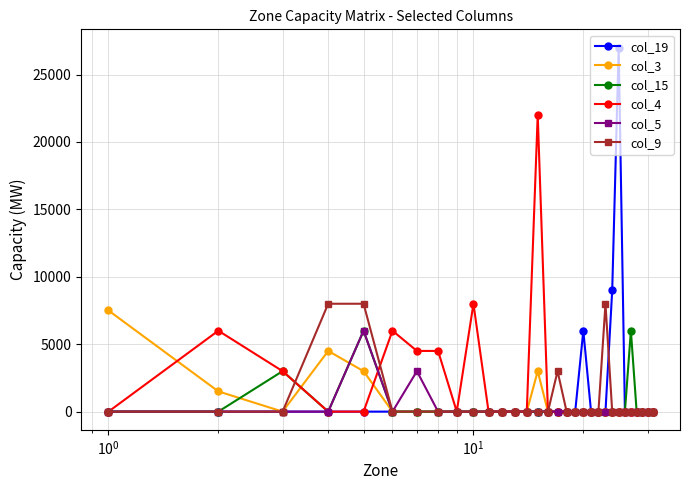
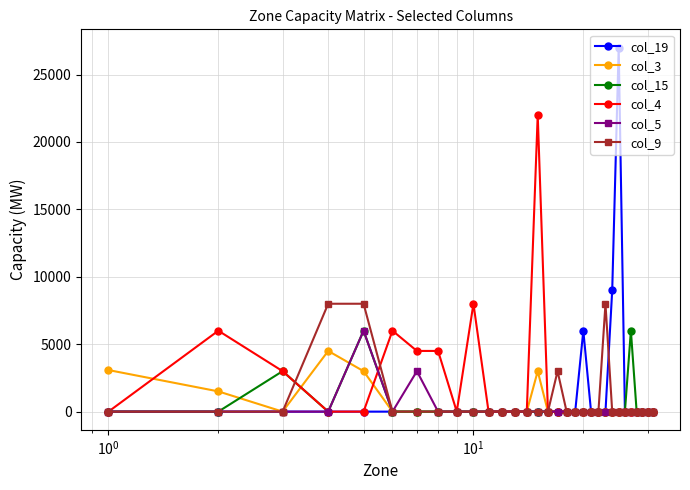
  {
    "col_3": {
-     "10^0": 7500
+     "10^0": 3100
    },
    "col_4": {
      "10^1": 8000
    }
  }
